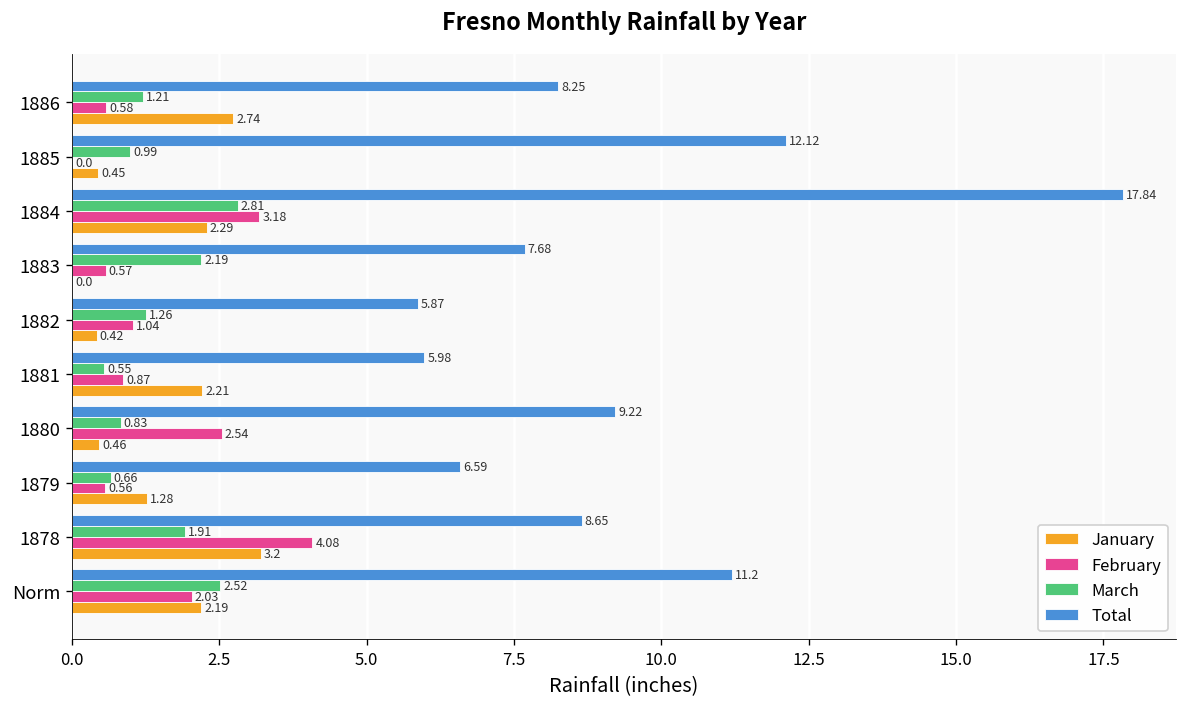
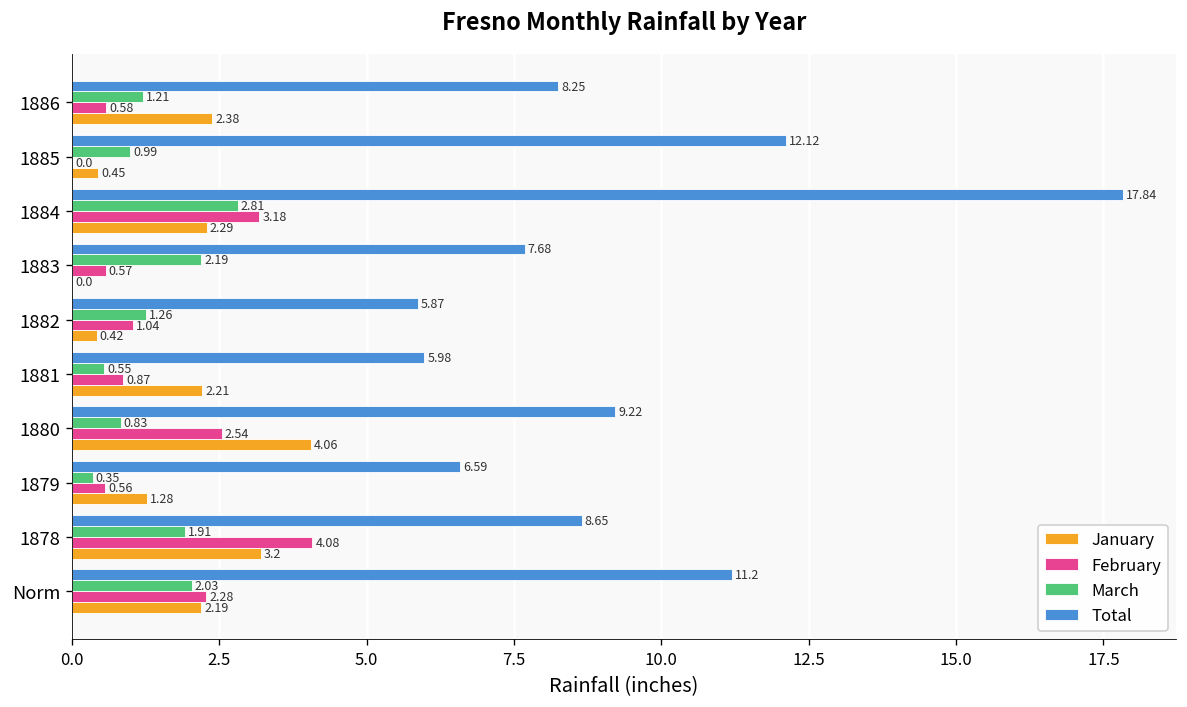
  {
    "January": {
-     "1886": 2.74,
+     "1886": 2.38,
      "1885": 0.45,
      "1884": 2.29,
      "1883": 0.0,
      "1882": 0.42,
      "1881": 2.21,
-     "1880": 0.46,
+     "1880": 4.06,
      "1879": 1.28,
      "1878": 3.2,
      "Norm": 2.19
    },
    "February": {
      "1886": 0.58,
      "1885": 0.0,
      "1884": 3.18,
      "1883": 0.57,
      "1882": 1.04,
      "1881": 0.87,
      "1880": 2.54,
      "1879": 0.56,
      "1878": 4.08,
-     "Norm": 2.03
+     "Norm": 2.28
    },
    "March": {
      "1886": 1.21,
      "1885": 0.99,
      "1884": 2.81,
      "1883": 2.19,
      "1882": 1.26,
      "1881": 0.55,
      "1880": 0.83,
-     "1879": 0.66,
+     "1879": 0.35,
      "1878": 1.91,
-     "Norm": 2.52
+     "Norm": 2.03
    },
    "Total": {
      "1886": 8.25,
      "1885": 12.12,
      "1884": 17.84,
      "1883": 7.68,
      "1882": 5.87,
      "1881": 5.98,
      "1880": 9.22,
      "1879": 6.59,
      "1878": 8.65,
      "Norm": 11.2
    }
  }
